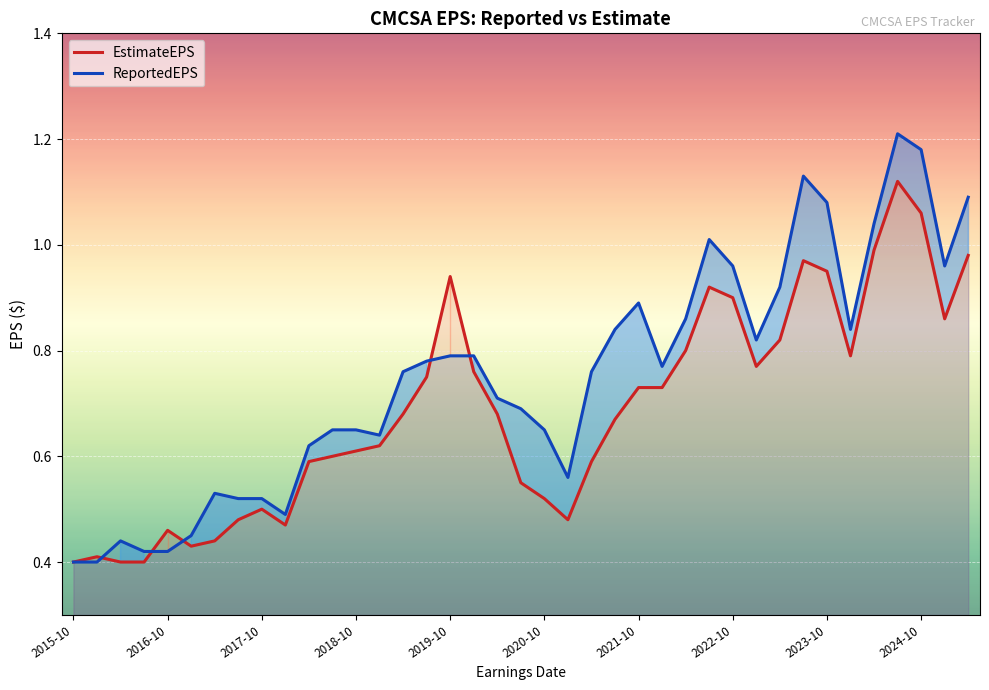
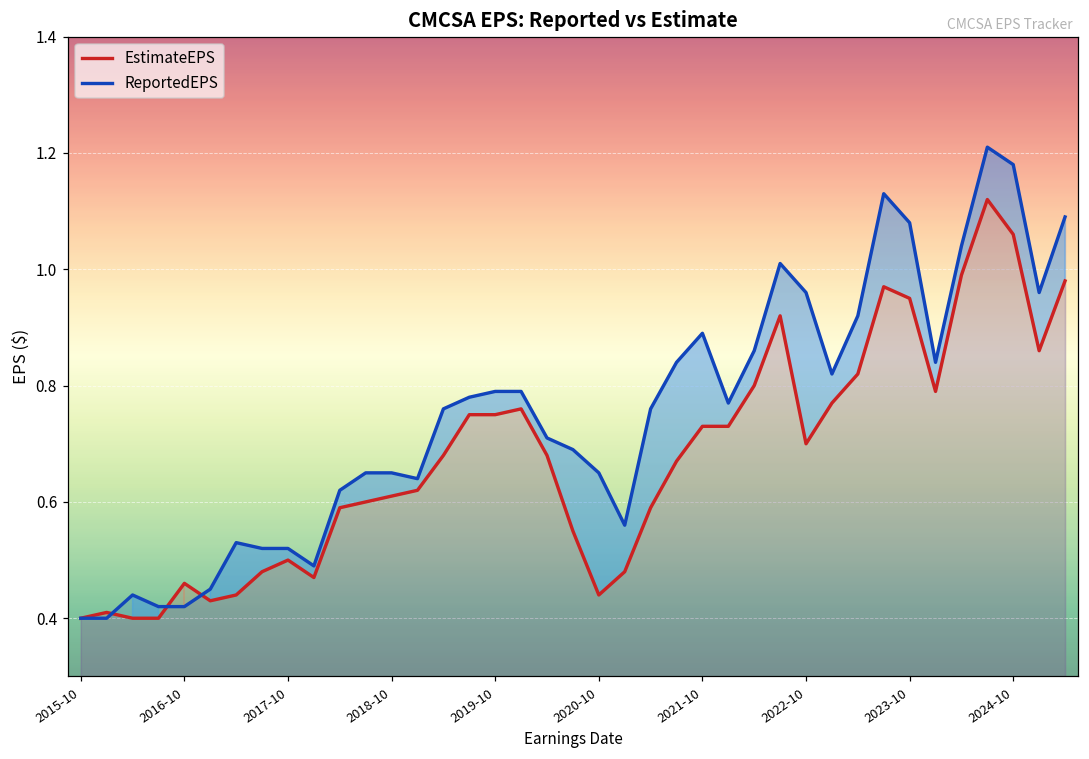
  {
    "EstimateEPS": {
      "2016-10": 0.46,
      "2017-10": 0.50,
      "2018-10": 0.61,
-     "2019-10": 0.94,
-     "2020-10": 0.52,
+     "2019-10": 0.75,
+     "2020-10": 0.44,
      "2021-10": 0.73,
-     "2022-10": 0.9,
+     "2022-10": 0.7,
      "2023-10": 0.95,
      "2024-10": 1.06
    },
    "ReportedEPS": {
      "2016-10": 0.42,
      "2017-10": 0.52,
      "2018-10": 0.65,
      "2019-10": 0.79,
      "2020-10": 0.65,
      "2021-10": 0.89,
      "2022-10": 0.96,
      "2023-10": 1.08,
      "2024-10": 1.18
    }
  }
